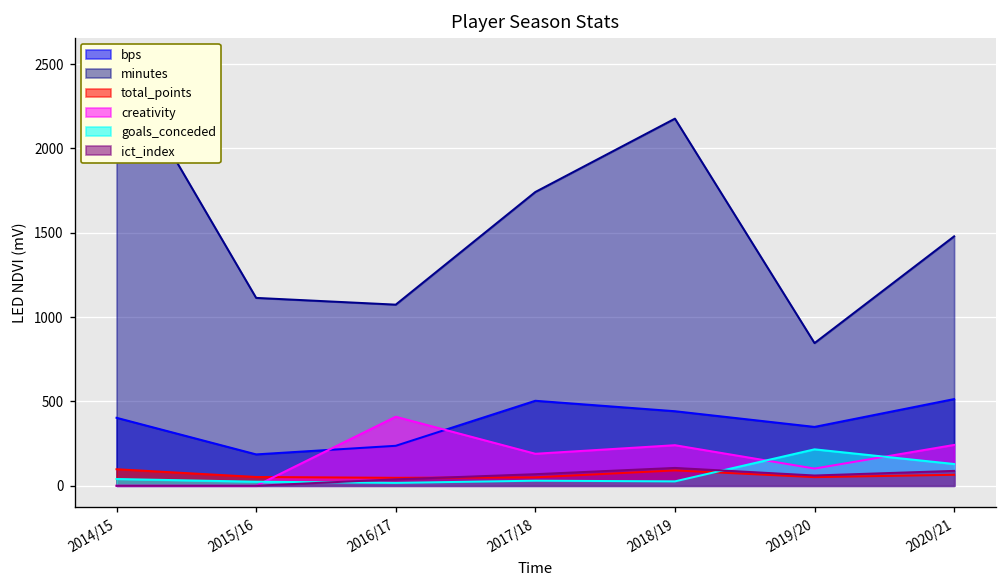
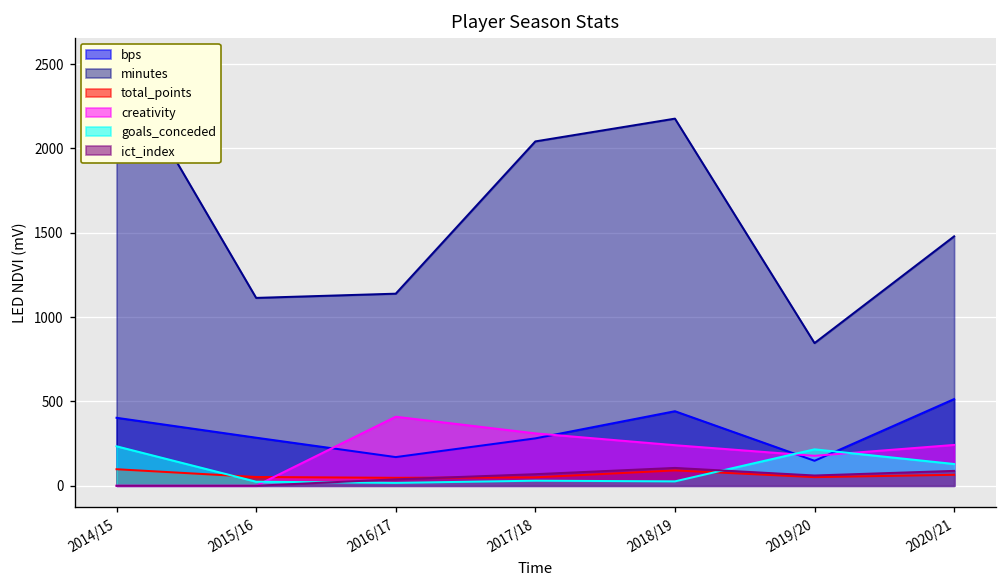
  {
    "bps": {
      "2014/15": 400,
-     "2015/16": 190,
-     "2016/17": 240,
-     "2017/18": 500,
+     "2015/16": 290,
+     "2016/17": 170,
+     "2017/18": 280,
      "2018/19": 440,
-     "2019/20": 350,
+     "2019/20": 150,
      "2020/21": 510
    },
    "minutes": {
      "2015/16": 1110,
-     "2016/17": 1070,
-     "2017/18": 1740,
+     "2016/17": 1140,
+     "2017/18": 2040,
      "2018/19": 2180,
      "2019/20": 850,
      "2020/21": 1480
    },
    "total_points": {
      "2014/15": 100,
      "2015/16": 50,
      "2017/18": 50,
      "2020/21": 70
    },
    "creativity": {
      "2016/17": 410,
-     "2017/18": 190,
+     "2017/18": 310,
      "2018/19": 240,
-     "2019/20": 100,
+     "2019/20": 180,
      "2020/21": 240
    },
    "goals_conceded": {
-     "2014/15": 40,
+     "2014/15": 230,
      "2015/16": 20,
      "2016/17": 20,
      "2017/18": 30,
      "2018/19": 30,
      "2019/20": 220,
      "2020/21": 130
    },
    "ict_index": {
      "2017/18": 70,
      "2020/21": 90
    }
  }
